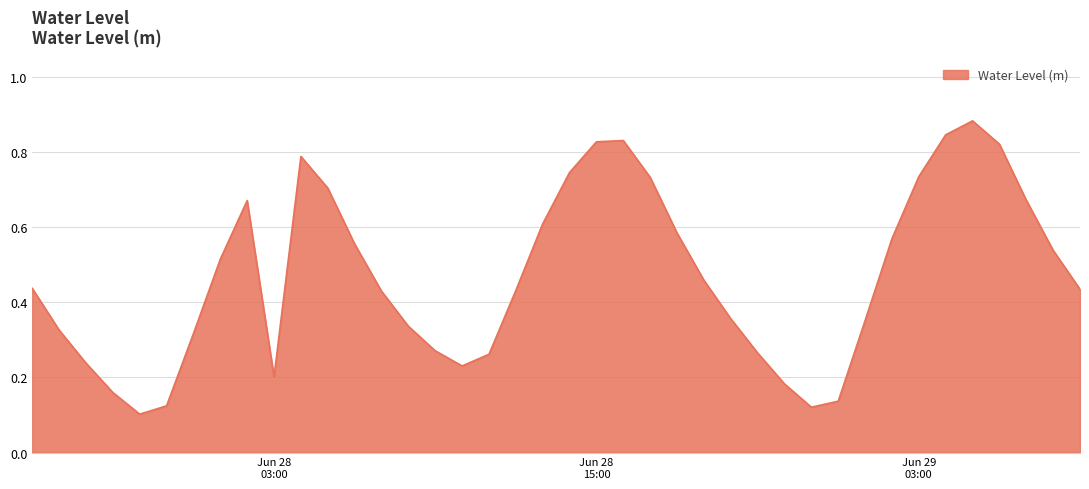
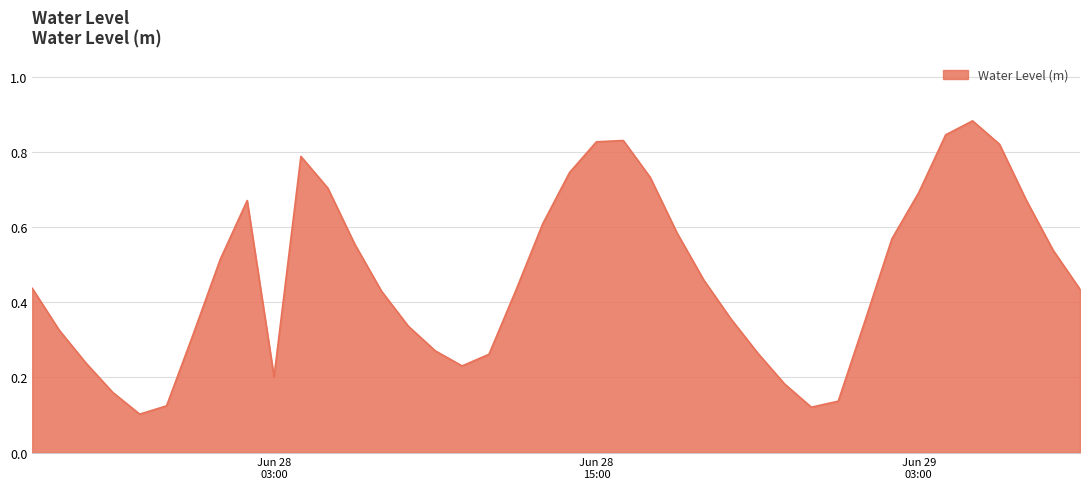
  {
    "Jun 28 03:00": 0.20,
    "Jun 28 15:00": 0.83,
-   "Jun 29 03:00": 0.73
+   "Jun 29 03:00": 0.69
  }
